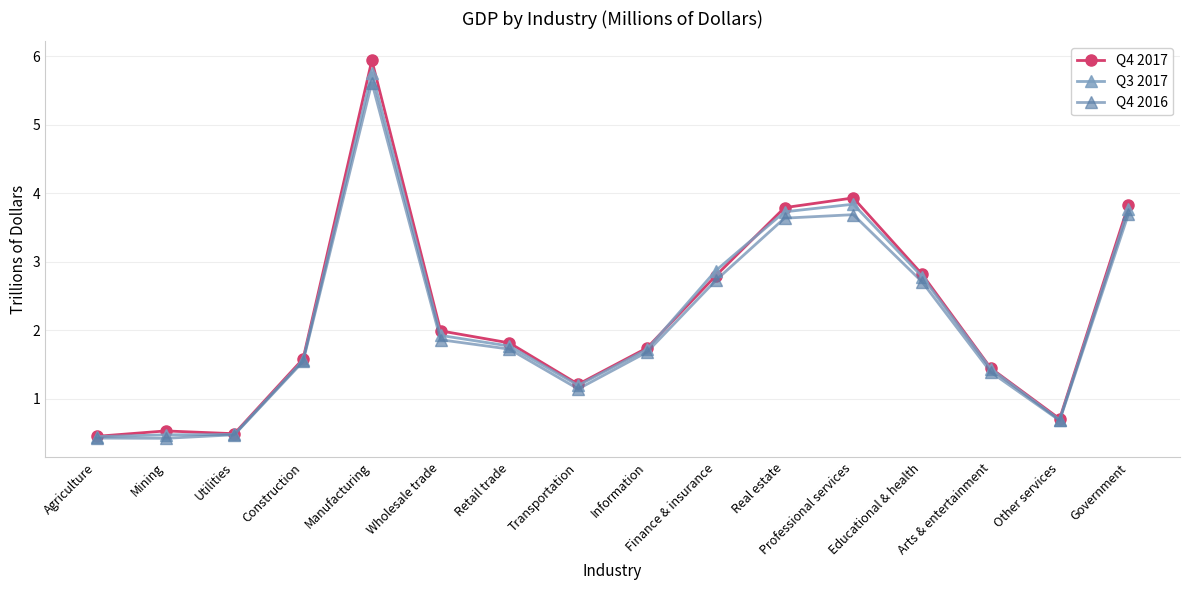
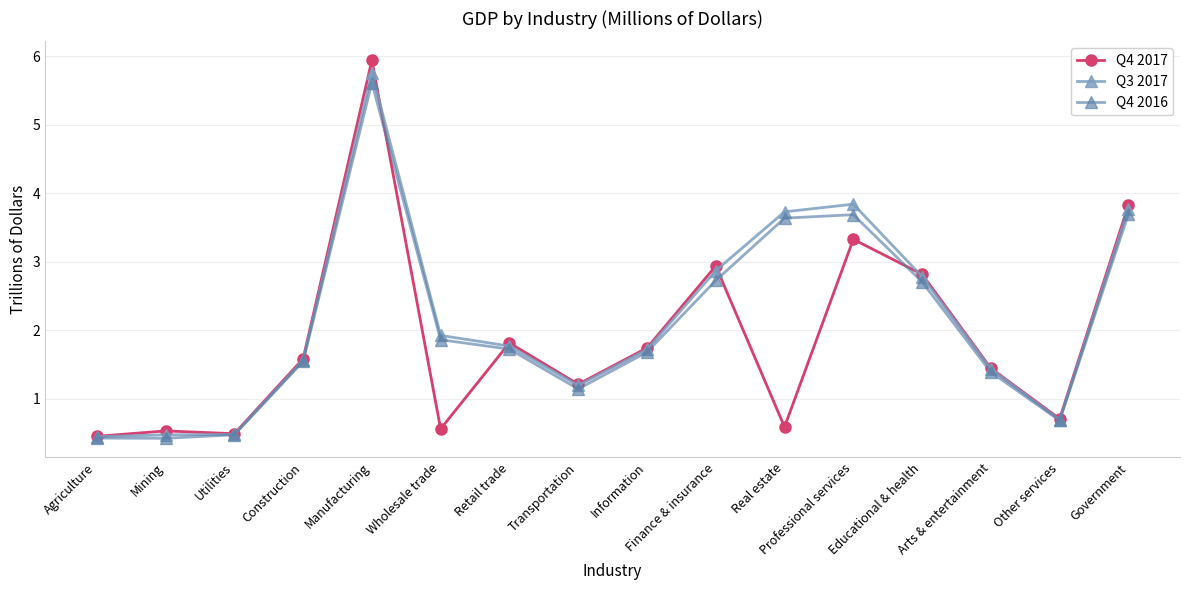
  {
    "Q4 2017": {
      "Mining": 0.5,
      "Manufacturing": 5.9,
-     "Wholesale trade": 2.0,
+     "Wholesale trade": 0.6,
      "Retail trade": 1.8,
-     "Finance & insurance": 2.8,
-     "Real estate": 3.8,
-     "Professional services": 3.9,
+     "Finance & insurance": 2.9,
+     "Real estate": 0.6,
+     "Professional services": 3.3,
      "Government": 3.8
    }
  }
